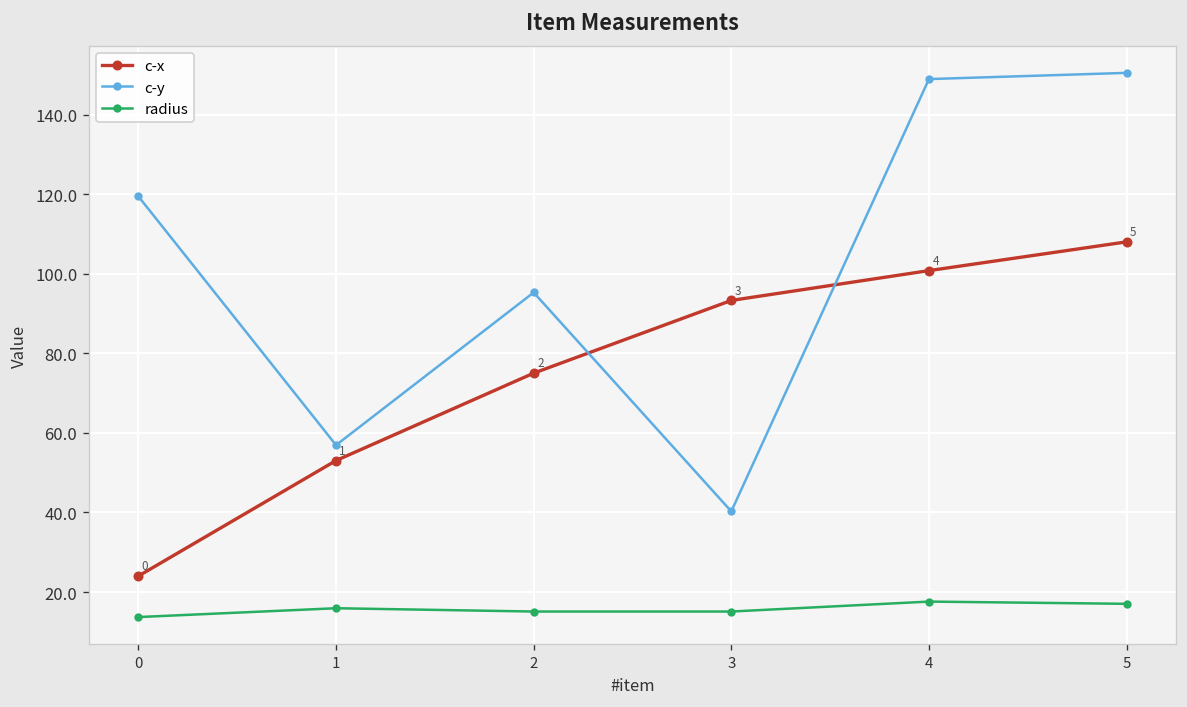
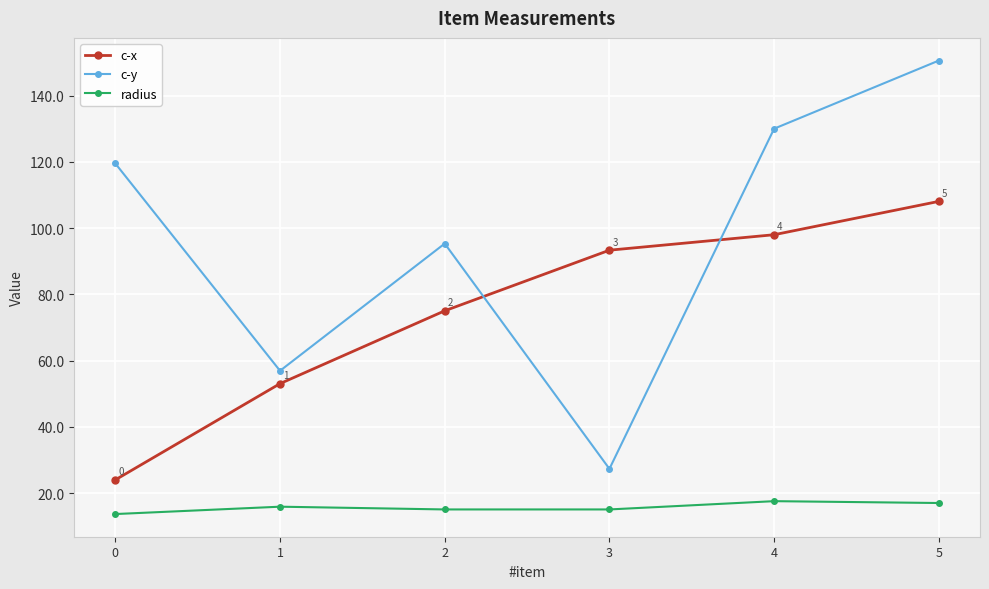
  {
    "c-x": {
      "1": 53,
-     "4": 101
+     "4": 98
    },
    "c-y": {
      "0": 120,
      "2": 95,
-     "3": 40,
-     "4": 149,
+     "3": 27,
+     "4": 130,
      "5": 151
    },
    "radius": {
      "0": 14,
      "1": 16,
      "2": 15,
      "3": 15,
      "4": 18,
      "5": 17
    }
  }
